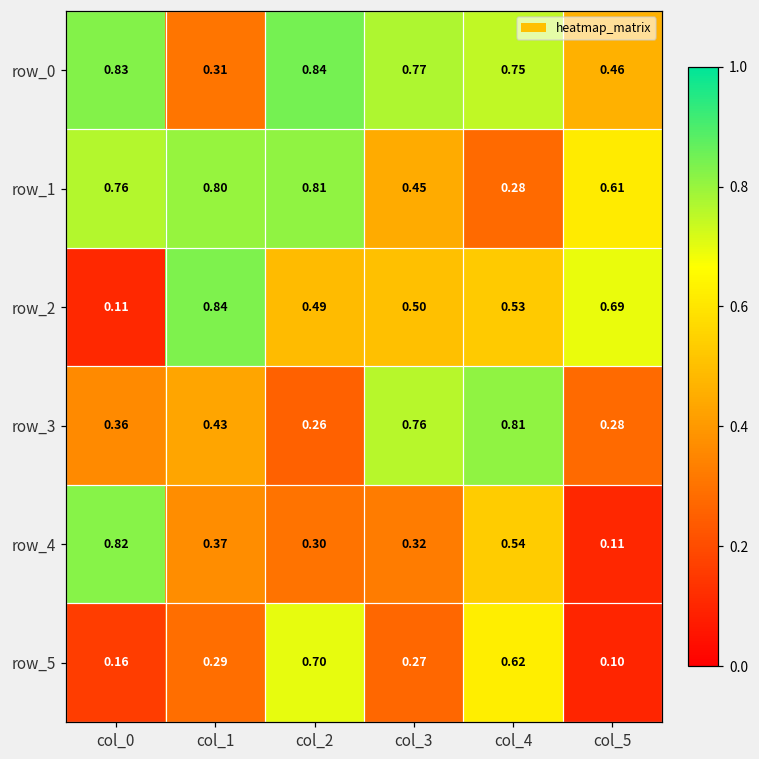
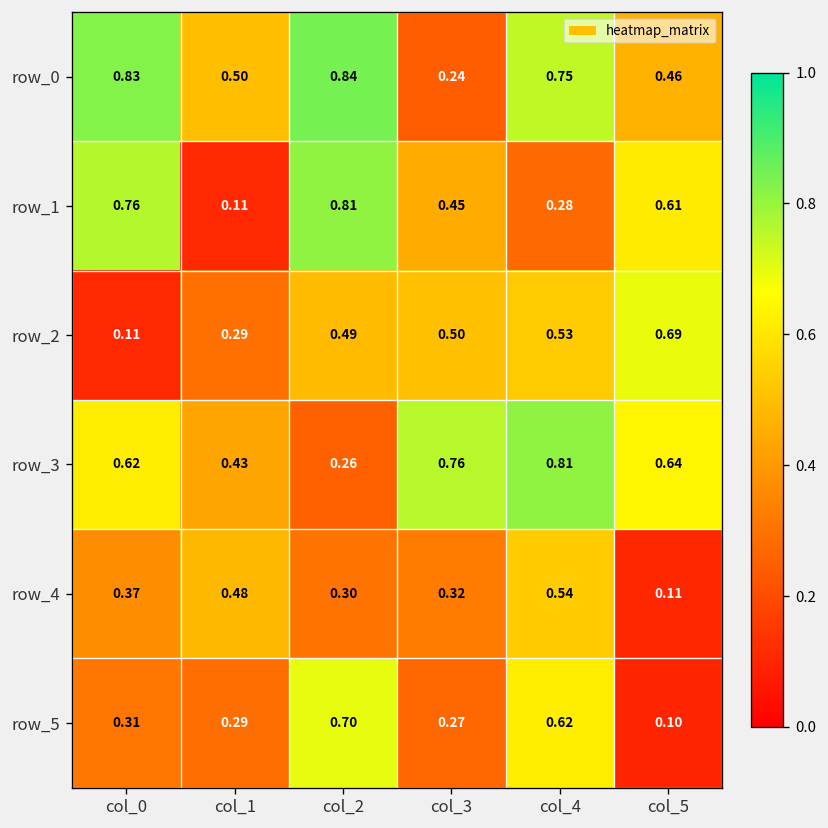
  {
    "row_0": {
      "col_0": 0.83,
-     "col_1": 0.31,
+     "col_1": 0.50,
      "col_2": 0.84,
-     "col_3": 0.77,
+     "col_3": 0.24,
      "col_4": 0.75,
      "col_5": 0.46
    },
    "row_1": {
      "col_0": 0.76,
-     "col_1": 0.80,
+     "col_1": 0.11,
      "col_2": 0.81,
      "col_3": 0.45,
      "col_4": 0.28,
      "col_5": 0.61
    },
    "row_2": {
      "col_0": 0.11,
-     "col_1": 0.84,
+     "col_1": 0.29,
      "col_2": 0.49,
      "col_3": 0.50,
      "col_4": 0.53,
      "col_5": 0.69
    },
    "row_3": {
-     "col_0": 0.36,
+     "col_0": 0.62,
      "col_1": 0.43,
      "col_2": 0.26,
      "col_3": 0.76,
      "col_4": 0.81,
-     "col_5": 0.28
+     "col_5": 0.64
    },
    "row_4": {
-     "col_0": 0.82,
-     "col_1": 0.37,
+     "col_0": 0.37,
+     "col_1": 0.48,
      "col_2": 0.30,
      "col_3": 0.32,
      "col_4": 0.54,
      "col_5": 0.11
    },
    "row_5": {
-     "col_0": 0.16,
+     "col_0": 0.31,
      "col_1": 0.29,
      "col_2": 0.70,
      "col_3": 0.27,
      "col_4": 0.62,
      "col_5": 0.10
    }
  }
